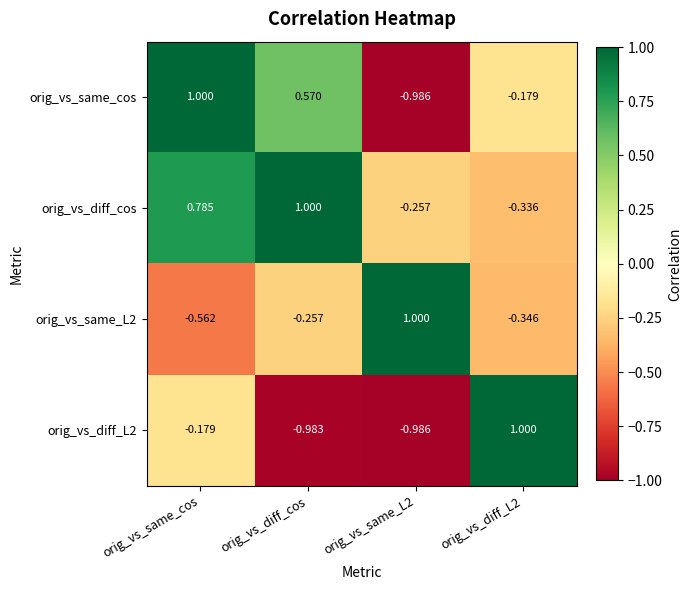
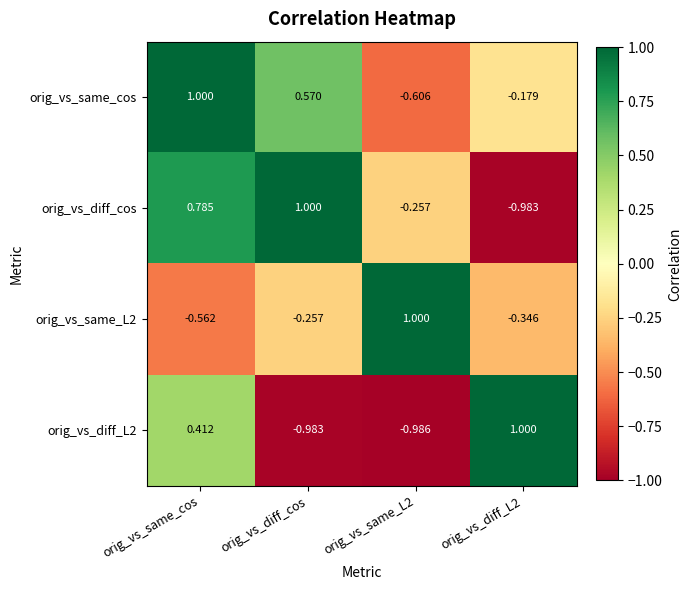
  {
    "orig_vs_same_cos": {
      "orig_vs_same_cos": 1.000,
      "orig_vs_diff_cos": 0.570,
-     "orig_vs_same_L2": -0.986,
+     "orig_vs_same_L2": -0.606,
      "orig_vs_diff_L2": -0.179
    },
    "orig_vs_diff_cos": {
      "orig_vs_same_cos": 0.785,
      "orig_vs_diff_cos": 1.000,
      "orig_vs_same_L2": -0.257,
-     "orig_vs_diff_L2": -0.336
+     "orig_vs_diff_L2": -0.983
    },
    "orig_vs_same_L2": {
      "orig_vs_same_cos": -0.562,
      "orig_vs_diff_cos": -0.257,
      "orig_vs_same_L2": 1.000,
      "orig_vs_diff_L2": -0.346
    },
    "orig_vs_diff_L2": {
-     "orig_vs_same_cos": -0.179,
+     "orig_vs_same_cos": 0.412,
      "orig_vs_diff_cos": -0.983,
      "orig_vs_same_L2": -0.986,
      "orig_vs_diff_L2": 1.000
    }
  }
